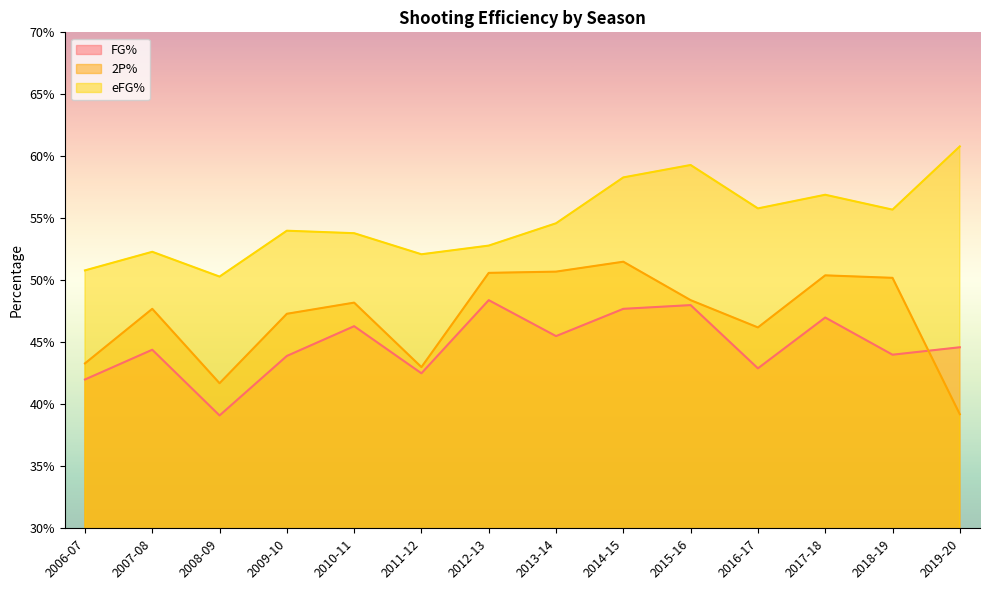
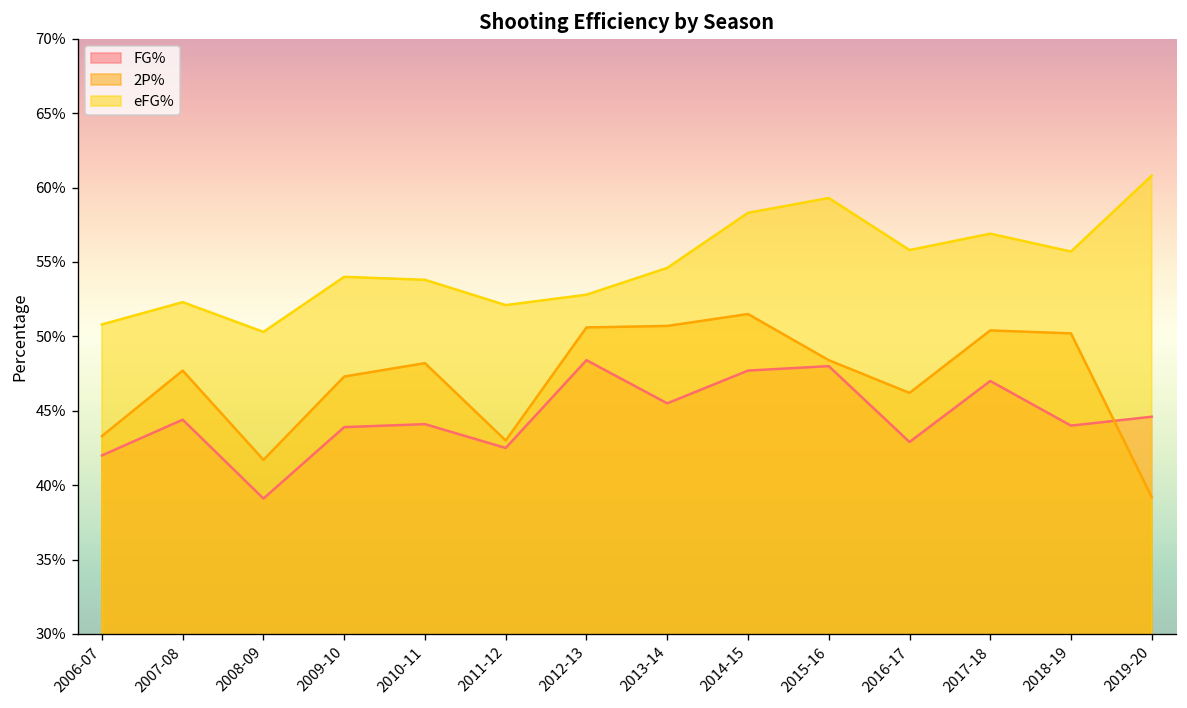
  {
    "FG%": {
      "2006-07": "42.0%",
      "2007-08": "44.4%",
      "2008-09": "39.1%",
      "2009-10": "43.9%",
-     "2010-11": "46.3%",
+     "2010-11": "44.1%",
      "2011-12": "42.5%",
      "2012-13": "48.4%",
      "2013-14": "45.5%",
      "2014-15": "47.7%",
      "2015-16": "48.0%",
      "2016-17": "42.9%",
      "2017-18": "47.0%",
      "2018-19": "44.0%",
      "2019-20": "44.6%"
    }
  }
